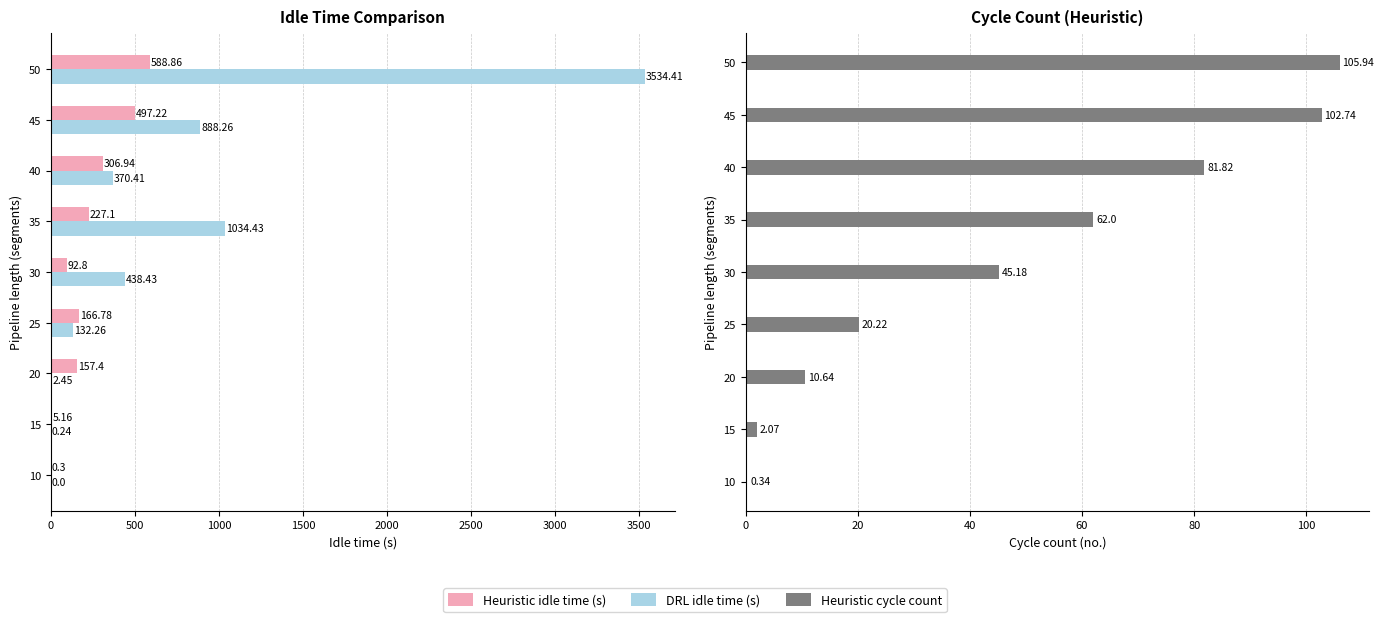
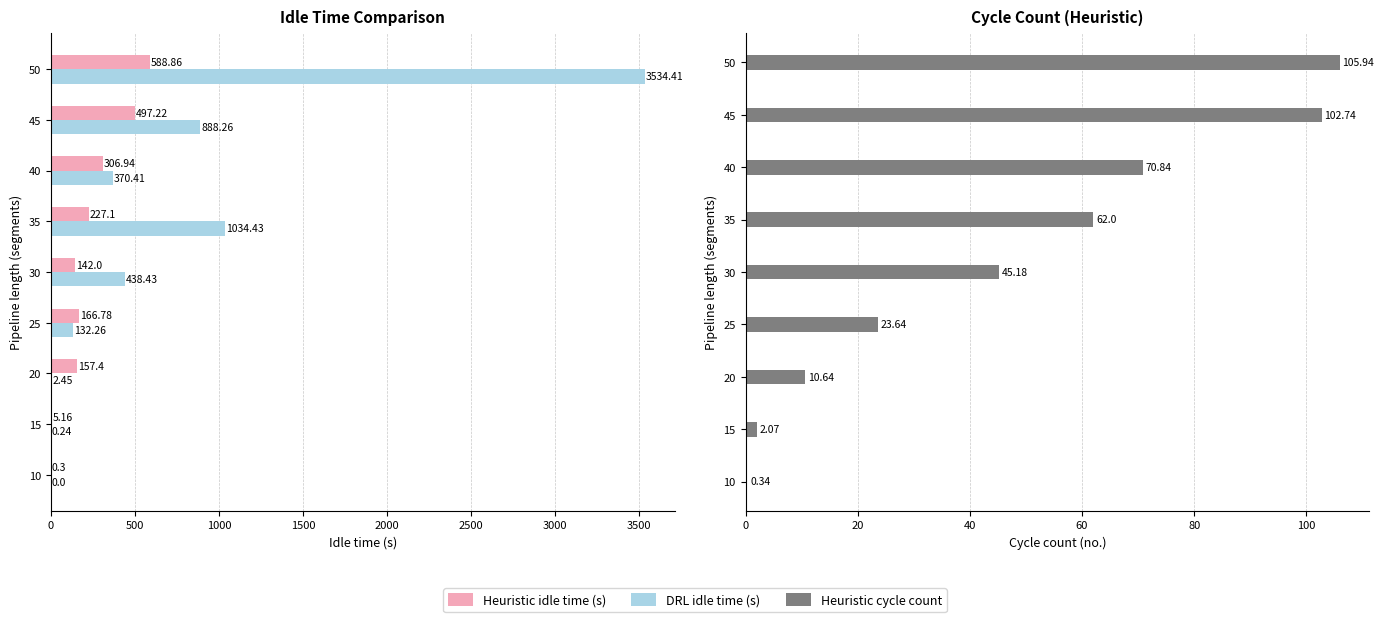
  {
    "Idle Time Comparison": {
      "Heuristic idle time (s)": {
        "50": 588.86,
        "45": 497.22,
        "40": 306.94,
        "35": 227.1,
-       "30": 92.8,
+       "30": 142.0,
        "25": 166.78,
        "20": 157.4,
        "15": 5.16,
        "10": 0.3
      },
      "DRL idle time (s)": {
        "50": 3534.41,
        "45": 888.26,
        "40": 370.41,
        "35": 1034.43,
        "30": 438.43,
        "25": 132.26,
        "20": 2.45,
        "15": 0.24,
        "10": 0.0
      }
    },
    "Cycle Count (Heuristic)": {
      "50": 105.94,
      "45": 102.74,
-     "40": 81.82,
+     "40": 70.84,
      "35": 62.0,
      "30": 45.18,
-     "25": 20.22,
+     "25": 23.64,
      "20": 10.64,
      "15": 2.07,
      "10": 0.34
    }
  }
